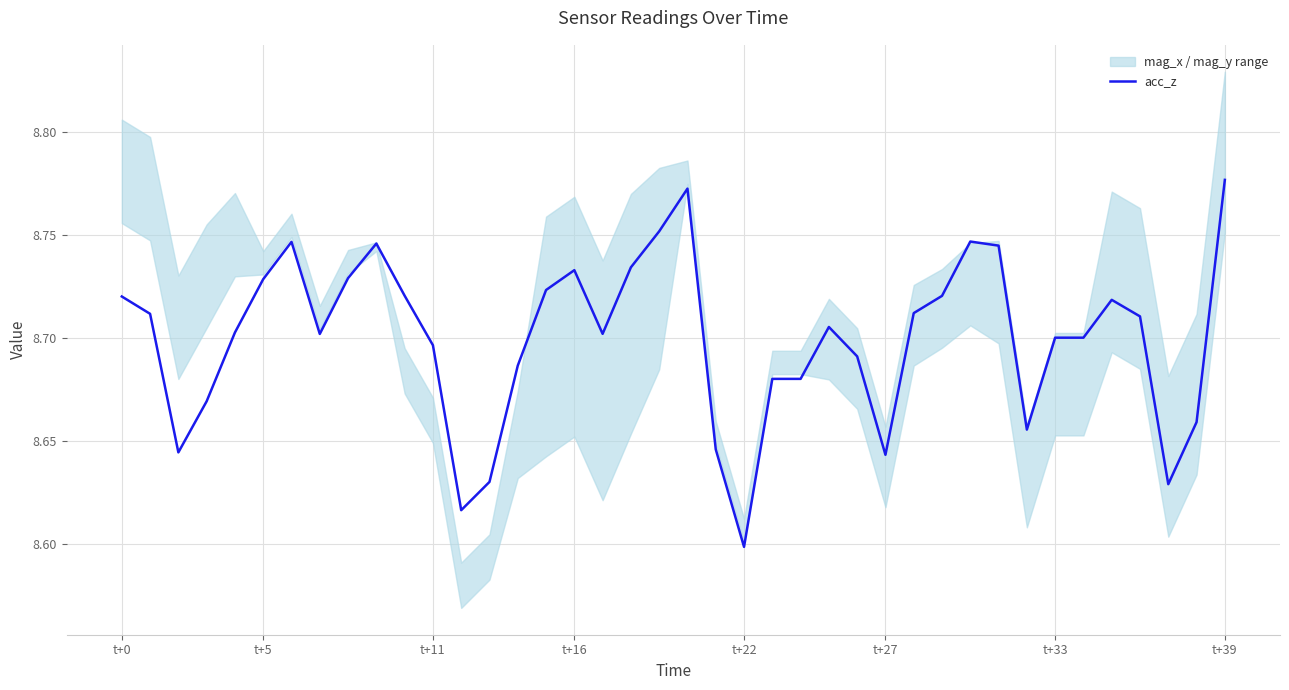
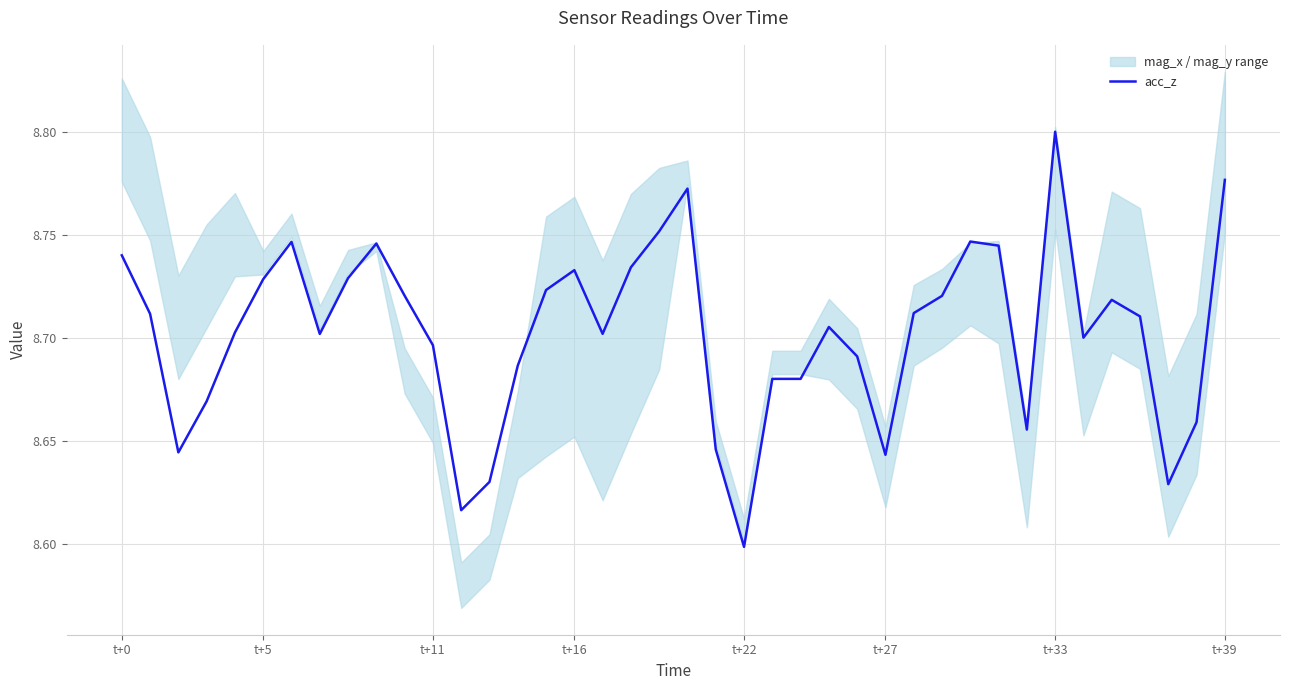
  {
    "acc_z": {
-     "t+0": 8.72,
+     "t+0": 8.74,
      "t+5": 8.728,
      "t+11": 8.696,
      "t+16": 8.733,
      "t+22": 8.598,
      "t+27": 8.643,
-     "t+33": 8.7,
+     "t+33": 8.8,
      "t+39": 8.777
    }
  }
